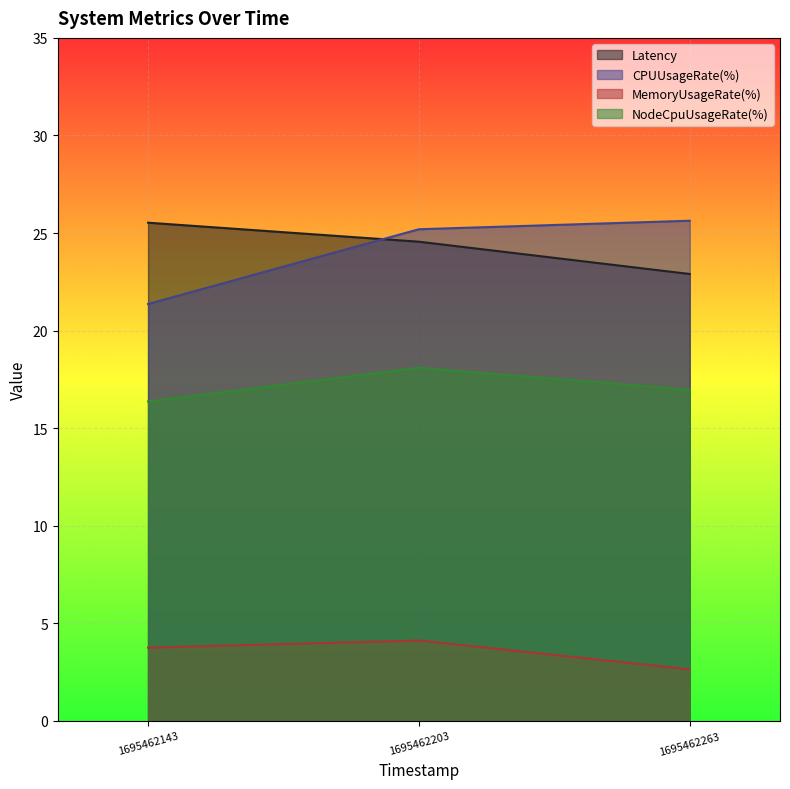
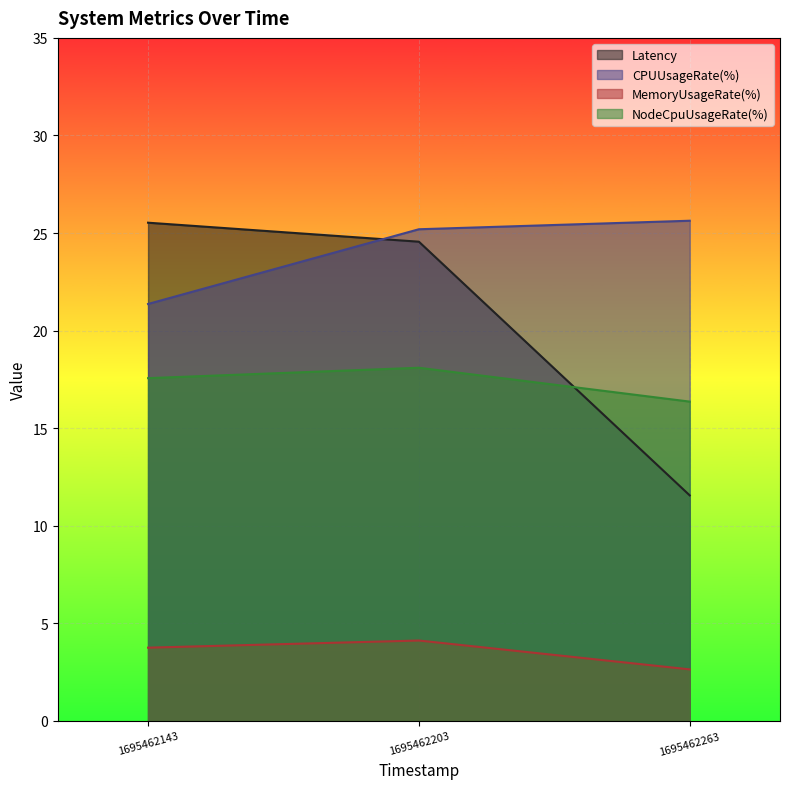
  {
    "Latency": {
      "1695462143": 25.5,
      "1695462203": 24.6,
-     "1695462263": 22.9
+     "1695462263": 11.6
    },
    "CPUUsageRate(%)": {
      "1695462143": 21.4,
      "1695462203": 25.2,
      "1695462263": 25.6
    },
    "MemoryUsageRate(%)": {
      "1695462143": 3.8,
      "1695462203": 4.1,
      "1695462263": 2.6
    },
    "NodeCpuUsageRate(%)": {
-     "1695462143": 16.4,
+     "1695462143": 17.6,
      "1695462203": 18.1,
-     "1695462263": 17.0
+     "1695462263": 16.4
    }
  }
